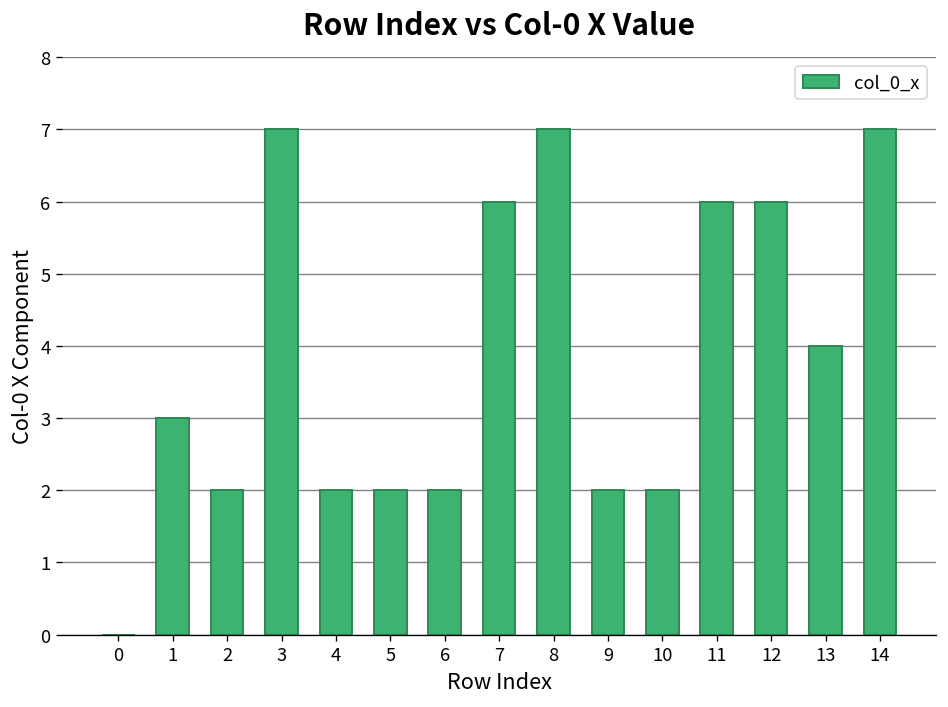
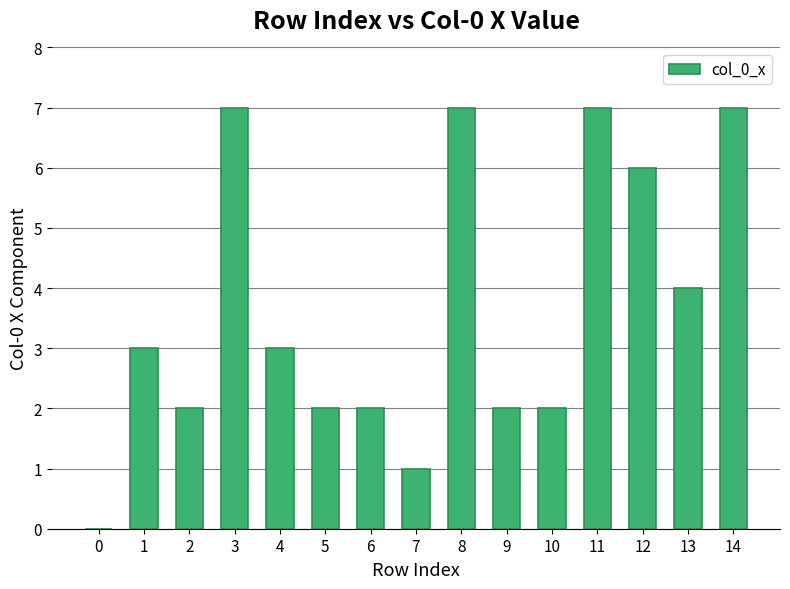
  {
    "0": 0,
    "1": 3,
    "2": 2,
    "3": 7,
-   "4": 2,
+   "4": 3,
    "5": 2,
    "6": 2,
-   "7": 6,
+   "7": 1,
    "8": 7,
    "9": 2,
    "10": 2,
-   "11": 6,
+   "11": 7,
    "12": 6,
    "13": 4,
    "14": 7
  }
